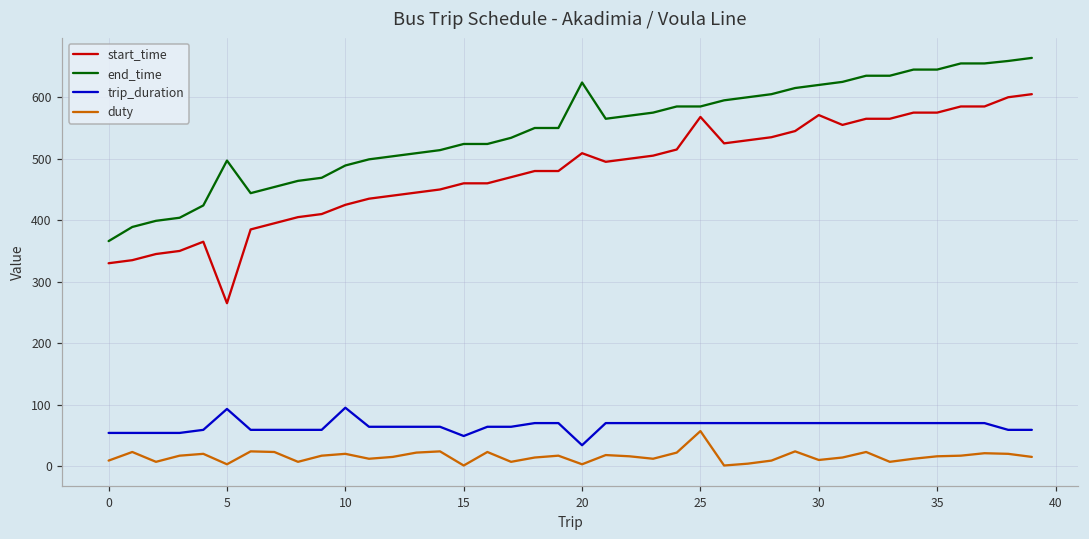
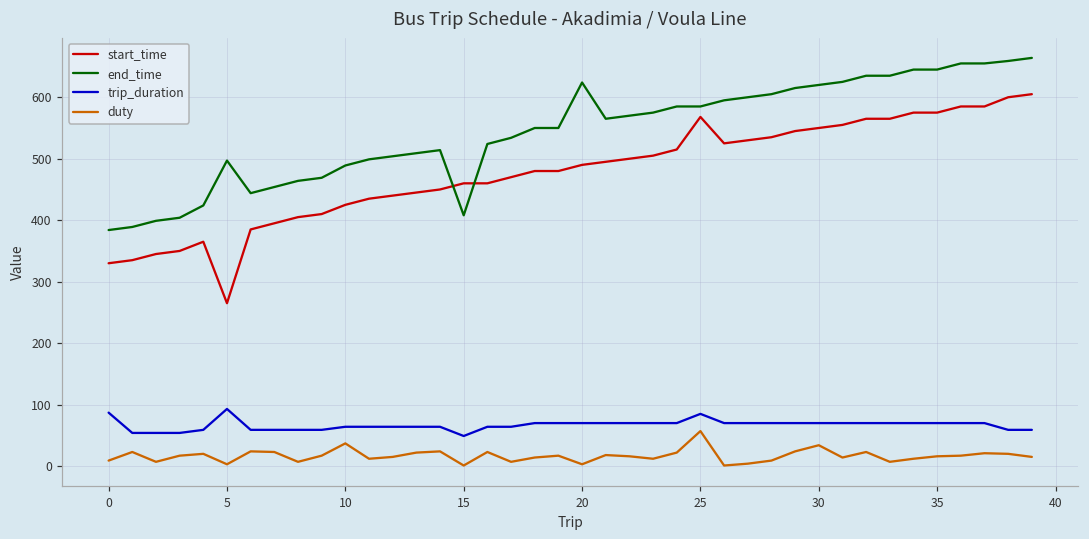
  {
    "start_time": {
      "0": 330,
      "5": 270,
      "10": 430,
      "15": 460,
-     "20": 510,
+     "20": 490,
      "25": 570,
-     "30": 570,
+     "30": 550,
      "35": 580
    },
    "end_time": {
-     "0": 370,
+     "0": 380,
      "5": 500,
      "10": 490,
-     "15": 520,
+     "15": 410,
      "20": 620,
      "25": 590,
      "30": 620,
      "35": 650
    },
    "trip_duration": {
-     "0": 50,
+     "0": 90,
      "5": 90,
-     "10": 100,
+     "10": 60,
      "15": 50,
-     "20": 30,
-     "25": 70,
+     "20": 70,
+     "25": 90,
      "30": 70,
      "35": 70
    },
    "duty": {
      "0": 10,
      "5": 0,
-     "10": 20,
+     "10": 40,
      "15": 0,
      "20": 0,
      "25": 60,
-     "30": 10,
+     "30": 30,
      "35": 20
    }
  }
